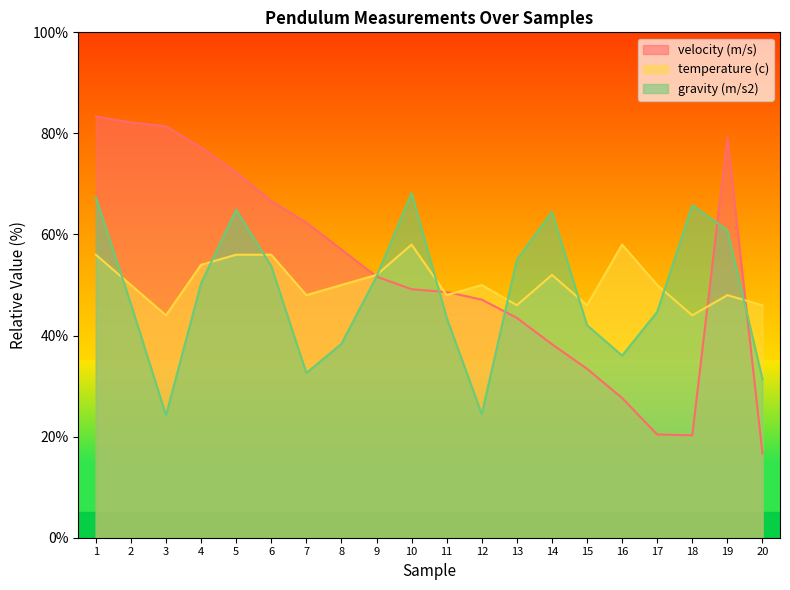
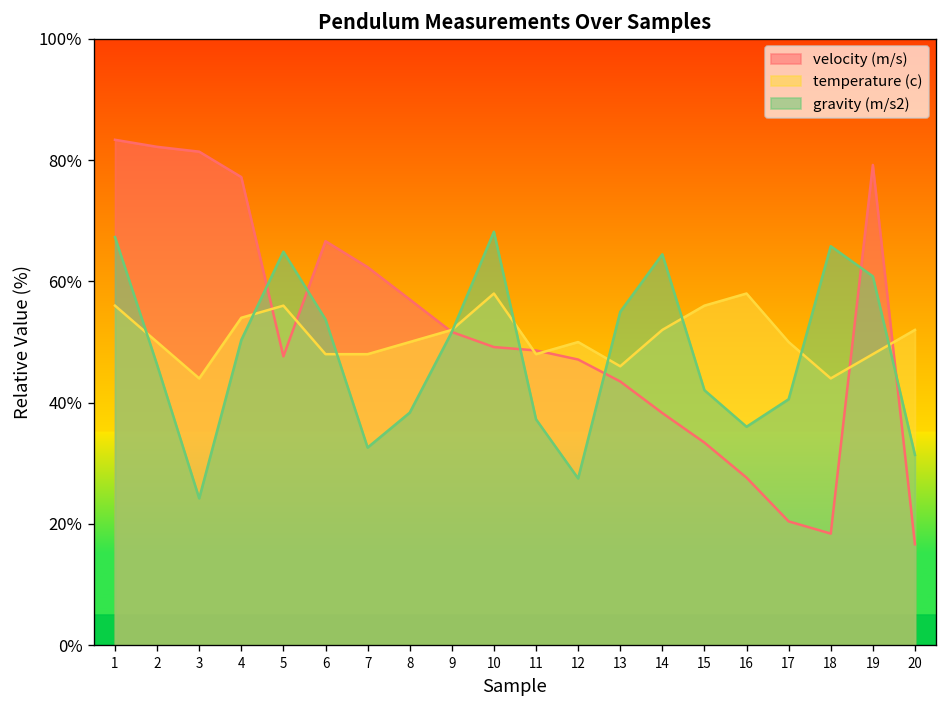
  {
    "velocity (m/s)": {
      "1": "83%",
      "2": "82%",
      "3": "81%",
      "4": "77%",
-     "5": "72%",
+     "5": "48%",
      "6": "67%",
      "7": "62%",
      "8": "57%",
      "10": "49%",
      "11": "49%",
      "12": "47%",
      "13": "43%",
      "14": "38%",
      "15": "33%",
      "16": "28%",
      "17": "20%",
-     "18": "20%",
+     "18": "18%",
      "19": "79%",
      "20": "17%"
    },
    "temperature (c)": {
      "1": "56%",
      "2": "50%",
      "3": "44%",
      "4": "54%",
      "5": "56%",
-     "6": "56%",
+     "6": "48%",
      "7": "48%",
      "8": "50%",
      "10": "58%",
      "11": "48%",
      "12": "50%",
      "13": "46%",
      "14": "52%",
-     "15": "46%",
+     "15": "56%",
      "16": "58%",
      "17": "50%",
      "18": "44%",
      "19": "48%",
-     "20": "46%"
+     "20": "52%"
    },
    "gravity (m/s2)": {
      "1": "67%",
      "2": "46%",
      "3": "24%",
      "4": "50%",
      "5": "65%",
      "6": "54%",
      "7": "33%",
      "8": "38%",
      "10": "68%",
-     "11": "44%",
-     "12": "24%",
+     "11": "37%",
+     "12": "28%",
      "13": "55%",
      "14": "64%",
      "15": "42%",
      "16": "36%",
-     "17": "45%",
+     "17": "41%",
      "18": "66%",
      "19": "61%",
      "20": "31%"
    }
  }
